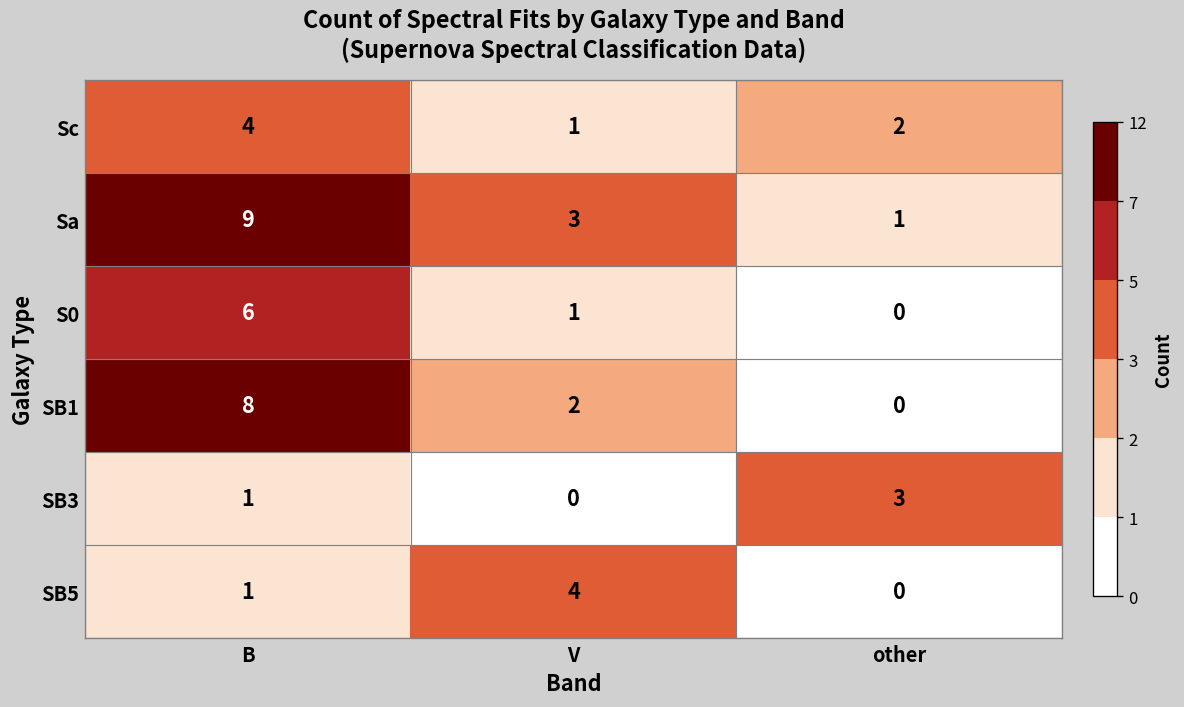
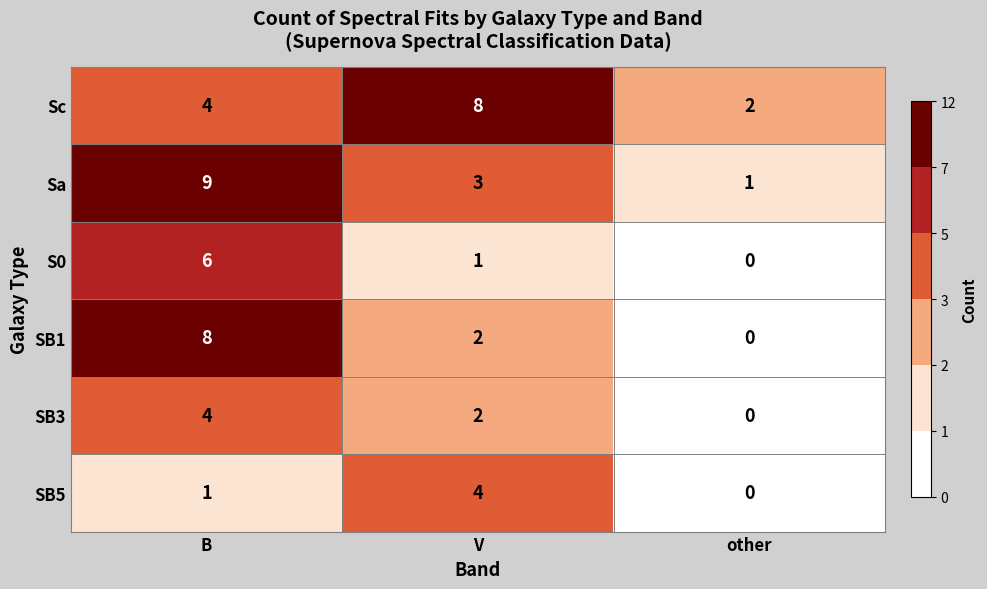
  {
    "Sc": {
      "B": 4,
-     "V": 1,
+     "V": 8,
      "other": 2
    },
    "Sa": {
      "B": 9,
      "V": 3,
      "other": 1
    },
    "S0": {
      "B": 6,
      "V": 1,
      "other": 0
    },
    "SB1": {
      "B": 8,
      "V": 2,
      "other": 0
    },
    "SB3": {
-     "B": 1,
-     "V": 0,
-     "other": 3
+     "B": 4,
+     "V": 2,
+     "other": 0
    },
    "SB5": {
      "B": 1,
      "V": 4,
      "other": 0
    }
  }
